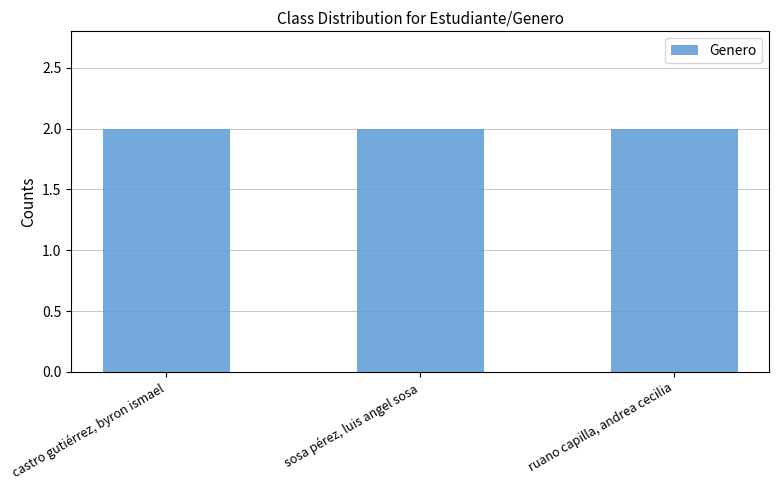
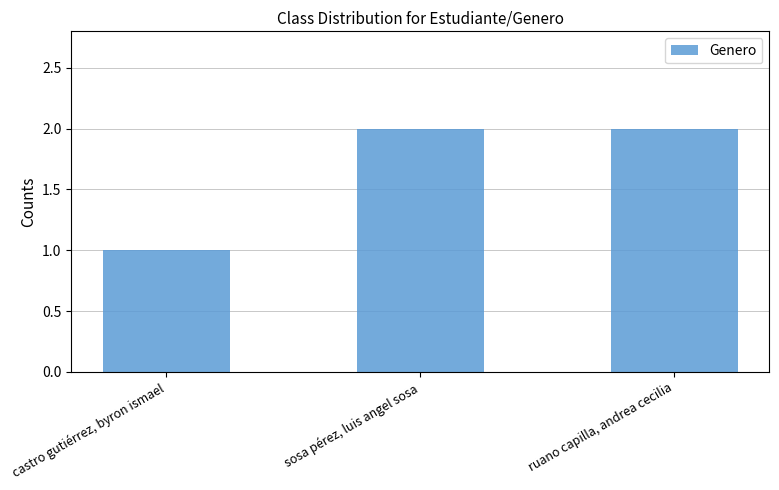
  {
-   "castro gutiérrez, byron ismael": 2,
+   "castro gutiérrez, byron ismael": 1,
    "sosa pérez, luis angel sosa": 2,
    "ruano capilla, andrea cecilia": 2
  }
